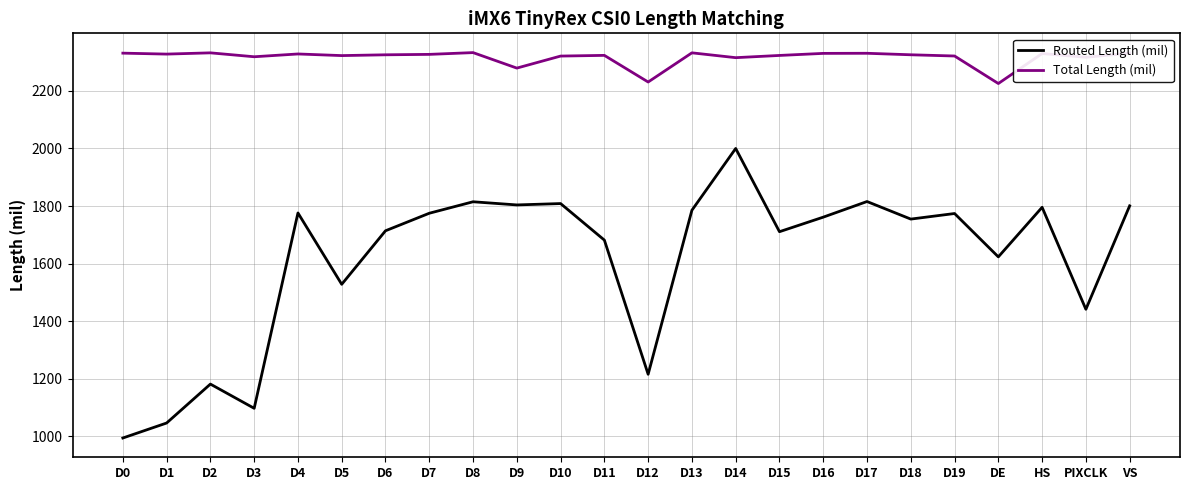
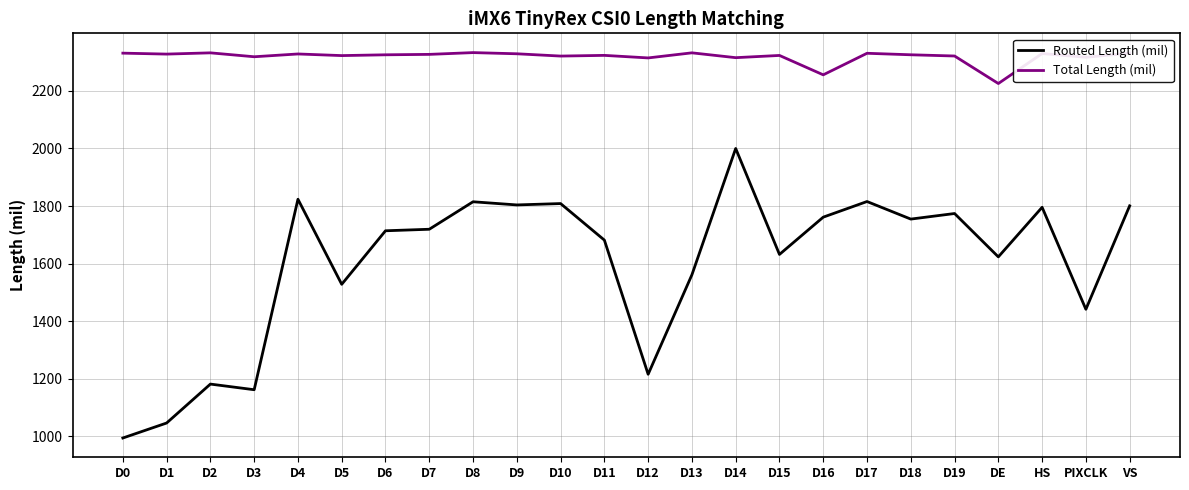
  {
    "Routed Length (mil)": {
      "D0": 990,
      "D1": 1050,
      "D2": 1180,
-     "D3": 1100,
-     "D4": 1780,
+     "D3": 1160,
+     "D4": 1820,
      "D5": 1530,
      "D6": 1710,
-     "D7": 1770,
+     "D7": 1720,
      "D8": 1810,
      "D9": 1800,
      "D10": 1810,
      "D11": 1680,
      "D12": 1220,
-     "D13": 1790,
+     "D13": 1560,
      "D14": 2000,
-     "D15": 1710,
+     "D15": 1630,
      "D16": 1760,
      "D17": 1820,
      "D18": 1750,
      "D19": 1770,
      "DE": 1620,
      "HS": 1800,
      "PIXCLK": 1440,
      "VS": 1800
    },
    "Total Length (mil)": {
      "D0": 2330,
      "D1": 2330,
      "D2": 2330,
      "D3": 2320,
      "D4": 2330,
      "D5": 2320,
      "D6": 2330,
      "D7": 2330,
      "D8": 2330,
-     "D9": 2280,
+     "D9": 2330,
      "D10": 2320,
      "D11": 2320,
-     "D12": 2230,
+     "D12": 2310,
      "D13": 2330,
      "D14": 2320,
      "D15": 2320,
-     "D16": 2330,
+     "D16": 2260,
      "D17": 2330,
      "D18": 2330,
      "D19": 2320,
      "DE": 2230
    }
  }
